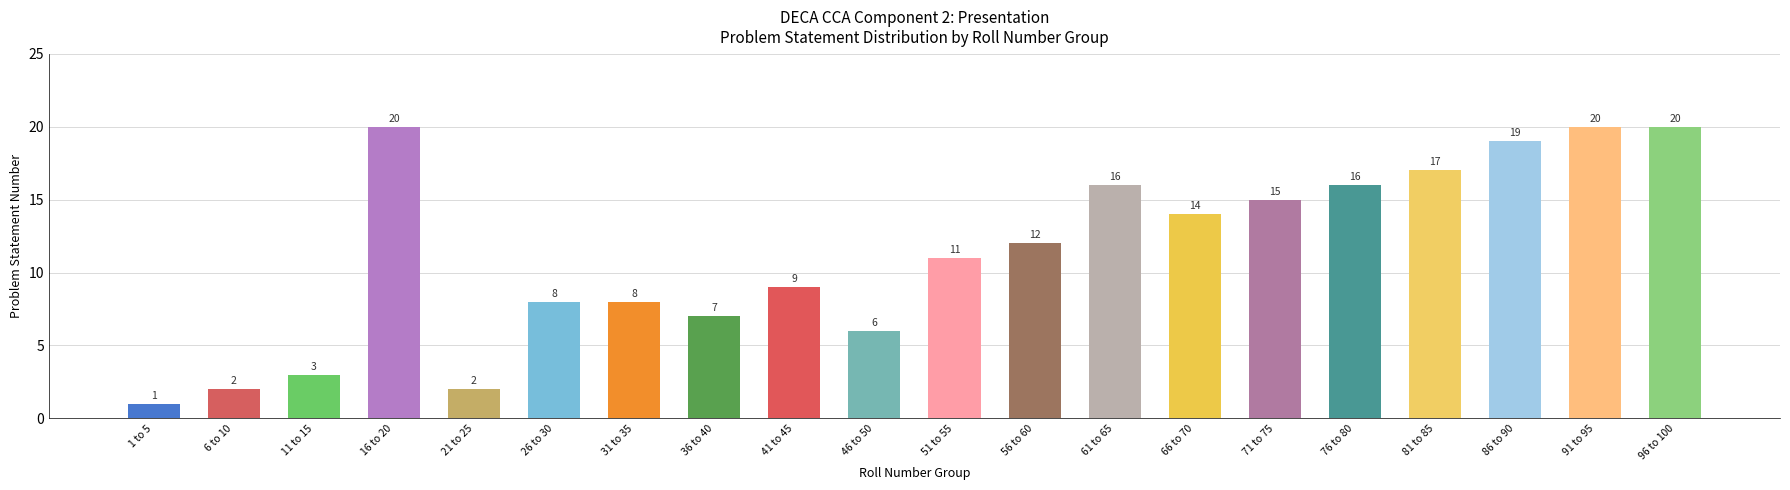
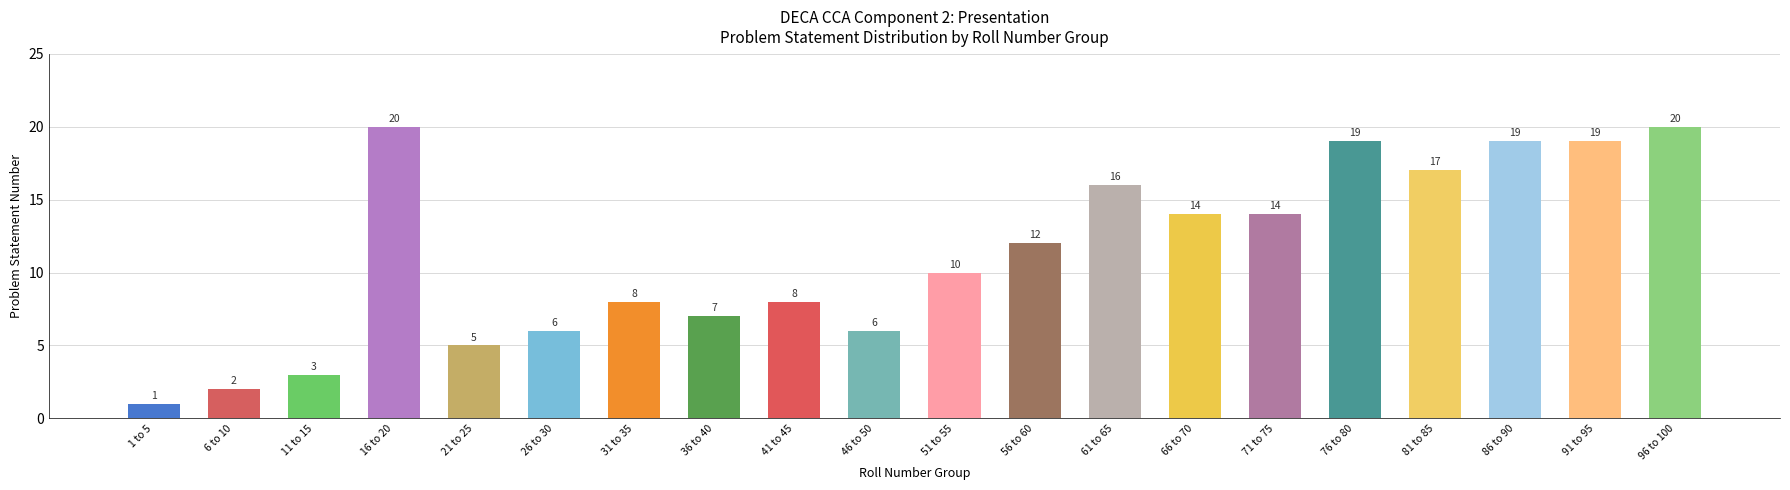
  {
    "1 to 5": 1,
    "6 to 10": 2,
    "11 to 15": 3,
    "16 to 20": 20,
-   "21 to 25": 2,
-   "26 to 30": 8,
+   "21 to 25": 5,
+   "26 to 30": 6,
    "31 to 35": 8,
    "36 to 40": 7,
-   "41 to 45": 9,
+   "41 to 45": 8,
    "46 to 50": 6,
-   "51 to 55": 11,
+   "51 to 55": 10,
    "56 to 60": 12,
    "61 to 65": 16,
    "66 to 70": 14,
-   "71 to 75": 15,
-   "76 to 80": 16,
+   "71 to 75": 14,
+   "76 to 80": 19,
    "81 to 85": 17,
    "86 to 90": 19,
-   "91 to 95": 20,
+   "91 to 95": 19,
    "96 to 100": 20
  }
